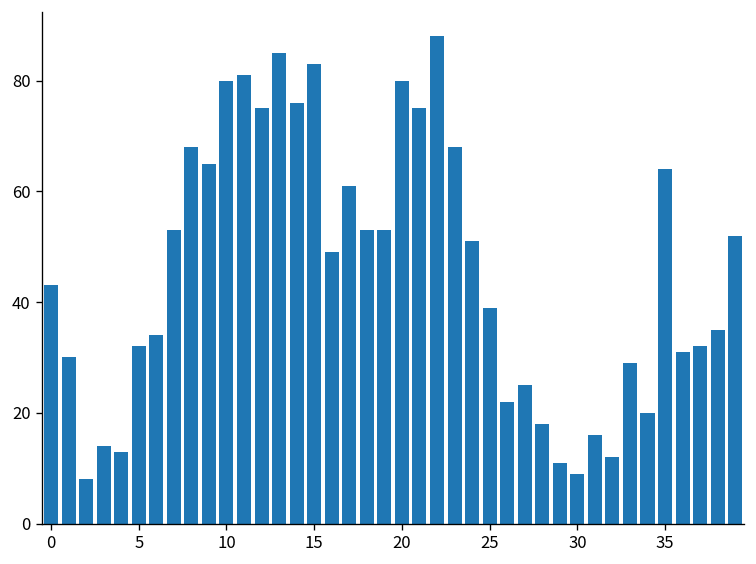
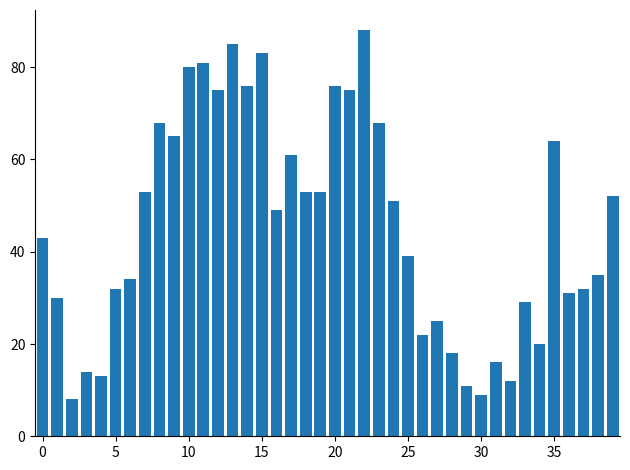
  {
    "0": 43,
    "5": 32,
    "10": 80,
    "15": 83,
-   "20": 80,
+   "20": 76,
    "25": 39,
    "30": 9,
    "35": 64
  }
